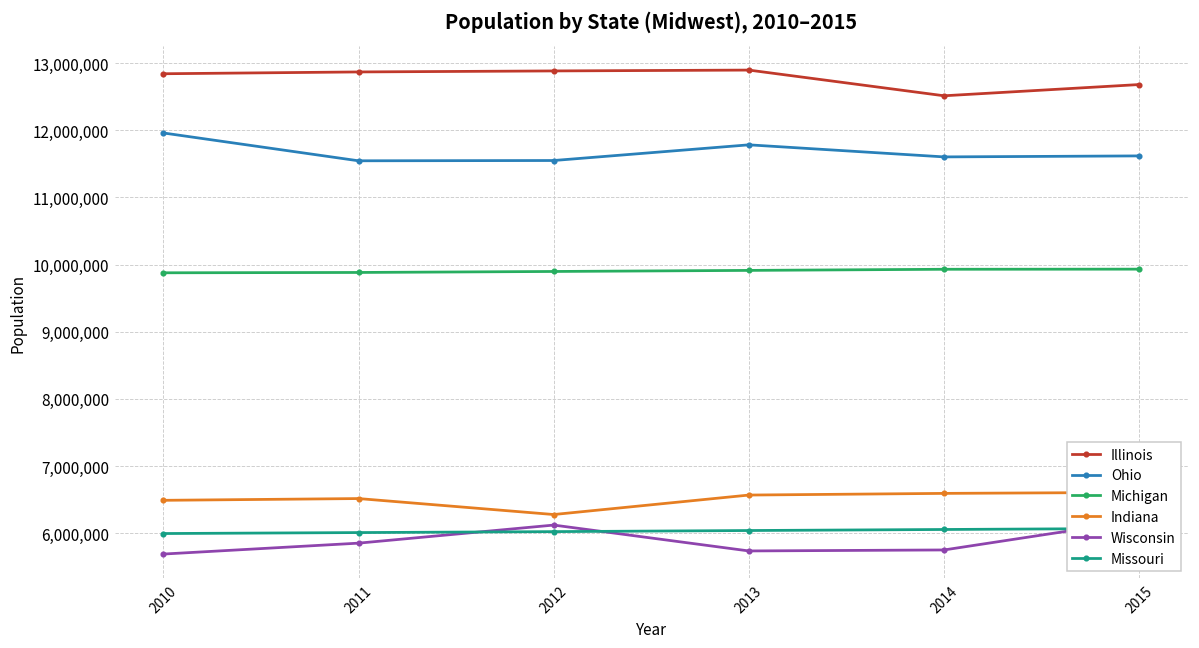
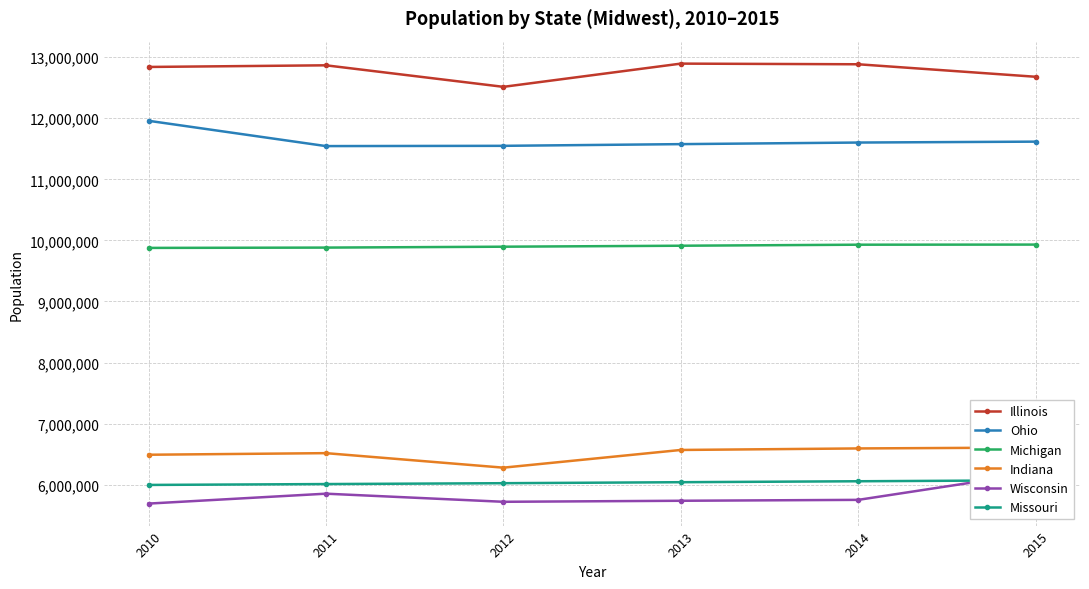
  {
    "Illinois": {
      "2010": "12,800,000",
      "2011": "12,900,000",
-     "2012": "12,900,000",
+     "2012": "12,500,000",
      "2013": "12,900,000",
-     "2014": "12,500,000",
+     "2014": "12,900,000",
      "2015": "12,700,000"
    },
    "Ohio": {
      "2010": "12,000,000",
      "2011": "11,500,000",
      "2012": "11,500,000",
-     "2013": "11,800,000",
+     "2013": "11,600,000",
      "2014": "11,600,000",
      "2015": "11,600,000"
    },
    "Indiana": {
      "2010": "6,500,000",
      "2011": "6,500,000",
      "2012": "6,300,000",
      "2013": "6,600,000",
      "2014": "6,600,000"
    },
    "Wisconsin": {
      "2010": "5,700,000",
      "2011": "5,900,000",
-     "2012": "6,100,000",
+     "2012": "5,700,000",
      "2013": "5,700,000",
      "2014": "5,800,000"
    }
  }
